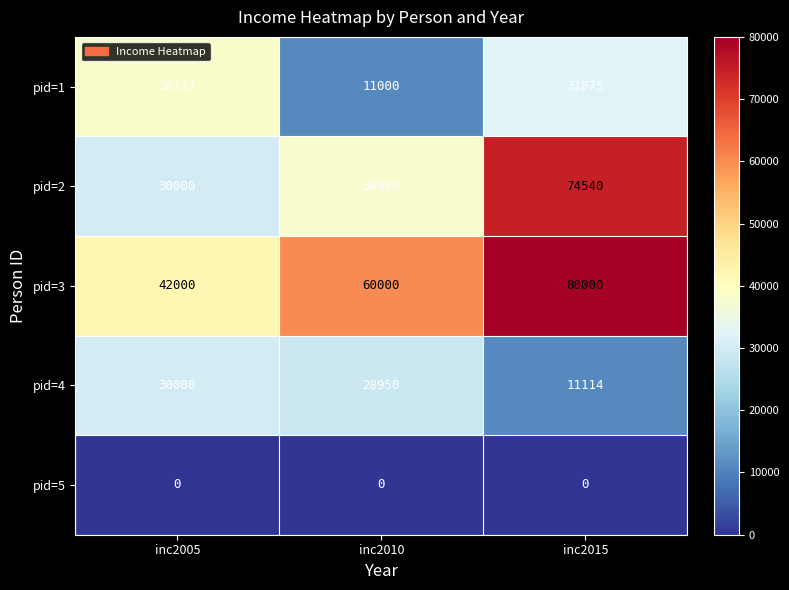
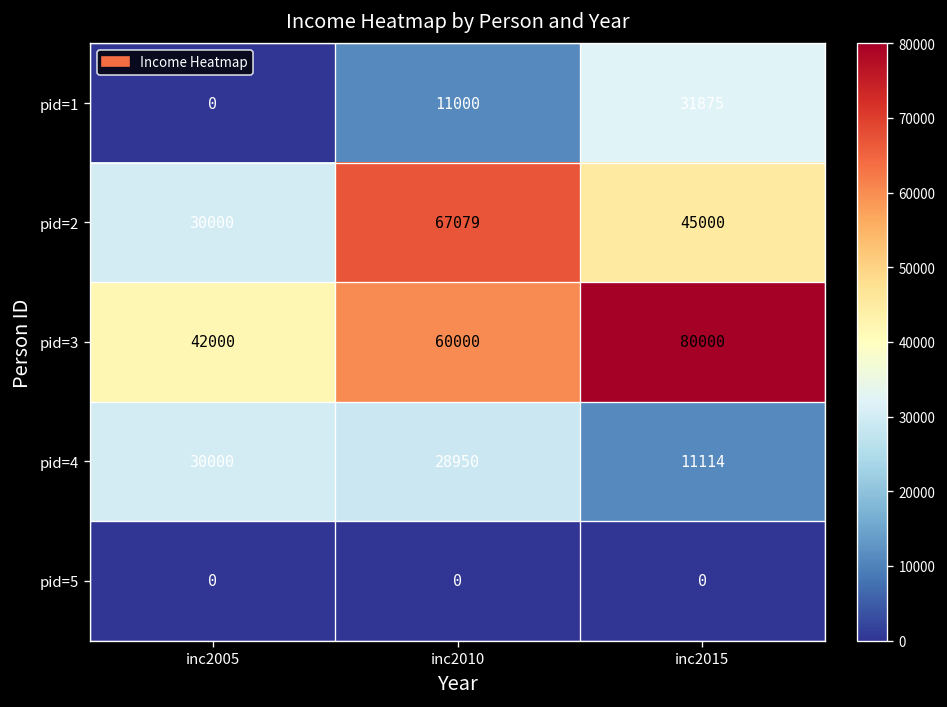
  {
    "pid=1": {
-     "inc2005": 38733,
+     "inc2005": 0,
      "inc2010": 11000
    },
    "pid=2": {
-     "inc2010": 38000,
-     "inc2015": 74540
+     "inc2010": 67079,
+     "inc2015": 45000
    },
    "pid=3": {
      "inc2005": 42000,
      "inc2010": 60000,
      "inc2015": 80000
    },
    "pid=4": {
      "inc2010": 28950,
      "inc2015": 11114
    },
    "pid=5": {
      "inc2005": 0,
      "inc2010": 0,
      "inc2015": 0
    }
  }
